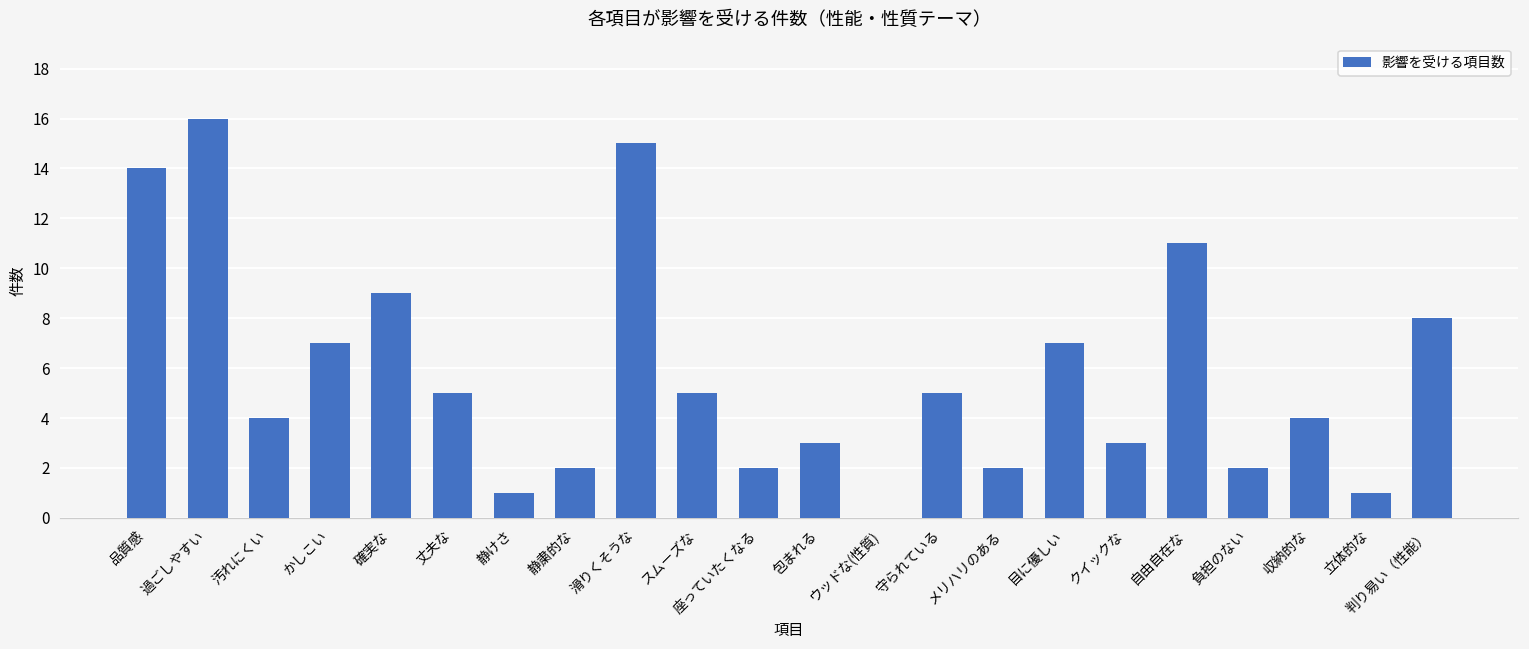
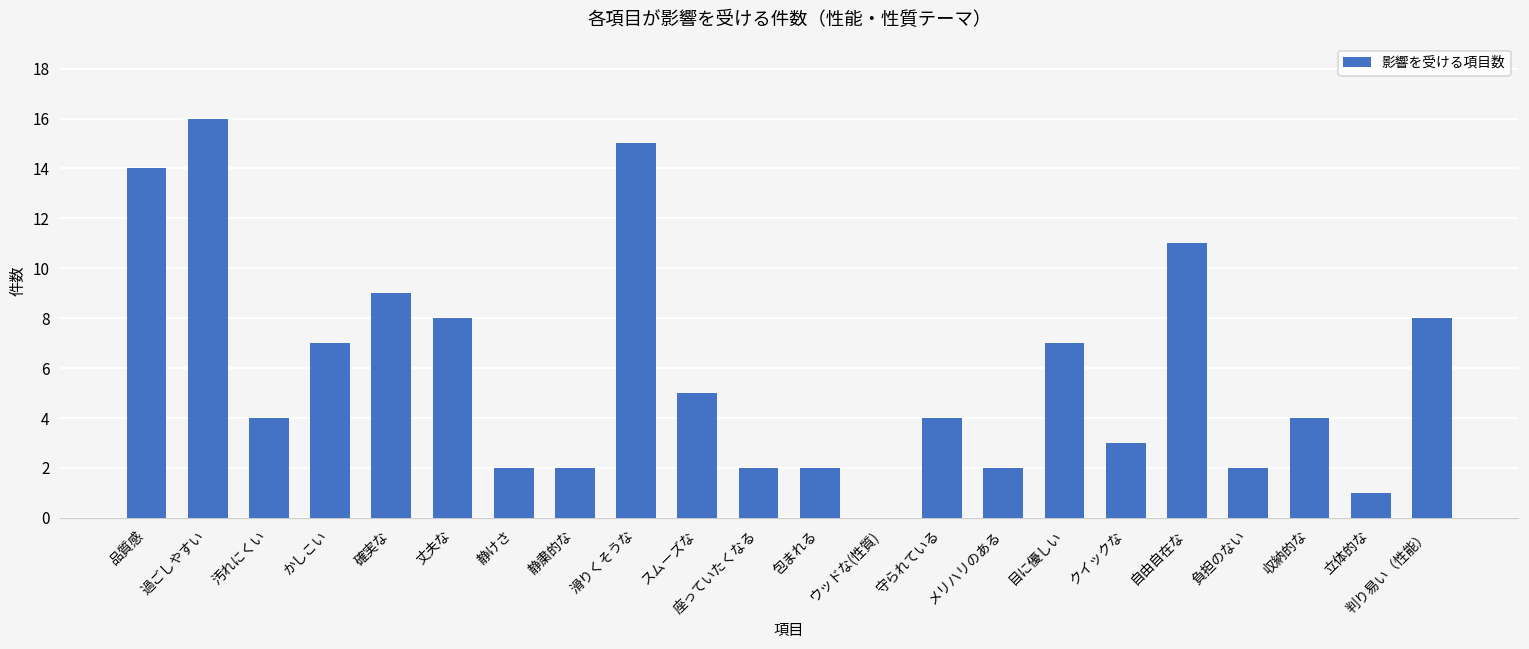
  {
    "品質感": 14,
    "過ごしやすい": 16,
    "汚れにくい": 4,
    "かしこい": 7,
    "確実な": 9,
-   "丈夫な": 5,
-   "静けさ": 1,
+   "丈夫な": 8,
+   "静けさ": 2,
    "静粛的な": 2,
    "滑りくそうな": 15,
    "スムーズな": 5,
    "座っていたくなる": 2,
-   "包まれる": 3,
+   "包まれる": 2,
    "ウッドな(性質)": 0,
-   "守られている": 5,
+   "守られている": 4,
    "メリハリのある": 2,
    "目に優しい": 7,
    "クイックな": 3,
    "自由自在な": 11,
    "負担のない": 2,
    "収納的な": 4,
    "立体的な": 1,
    "判り易い（性能）": 8
  }
